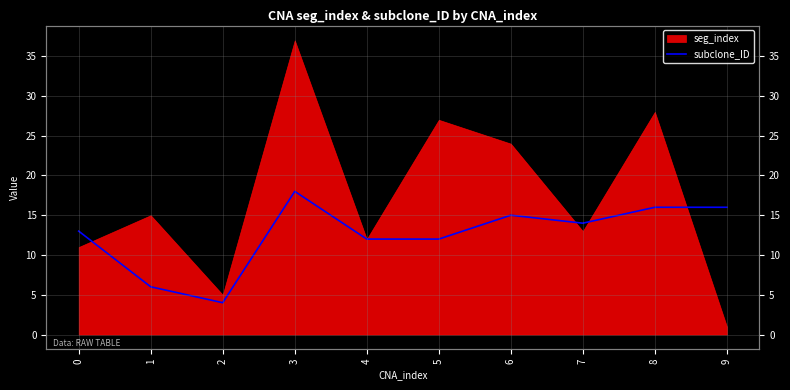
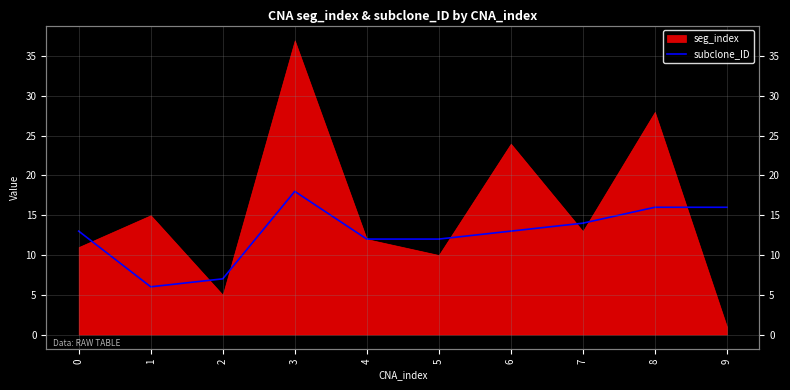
  {
    "subclone_ID": {
      "0": 13,
      "1": 6,
-     "2": 4,
+     "2": 7,
      "3": 18,
      "5": 12,
-     "6": 15,
+     "6": 13,
      "7": 14,
      "8": 16,
      "9": 16
    },
    "seg_index": {
      "0": 11,
      "1": 15,
      "2": 5,
      "3": 37,
-     "5": 27,
+     "5": 10,
      "6": 24,
      "7": 13,
      "8": 28,
      "9": 1
    }
  }
